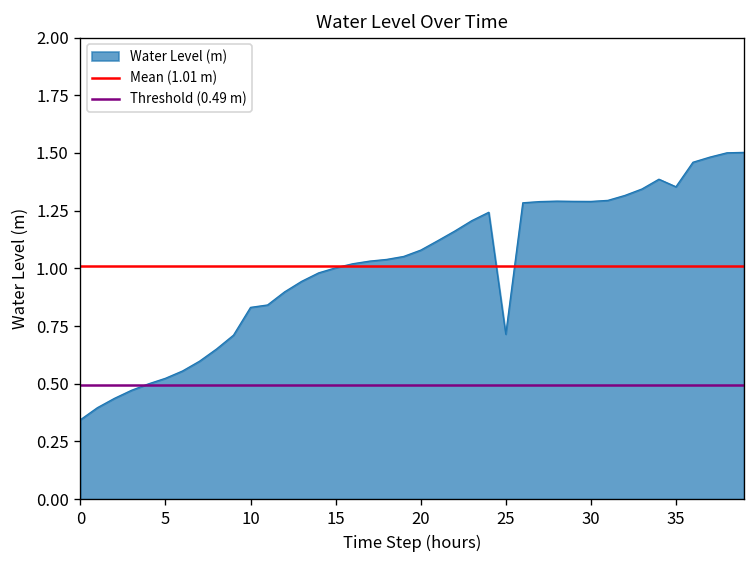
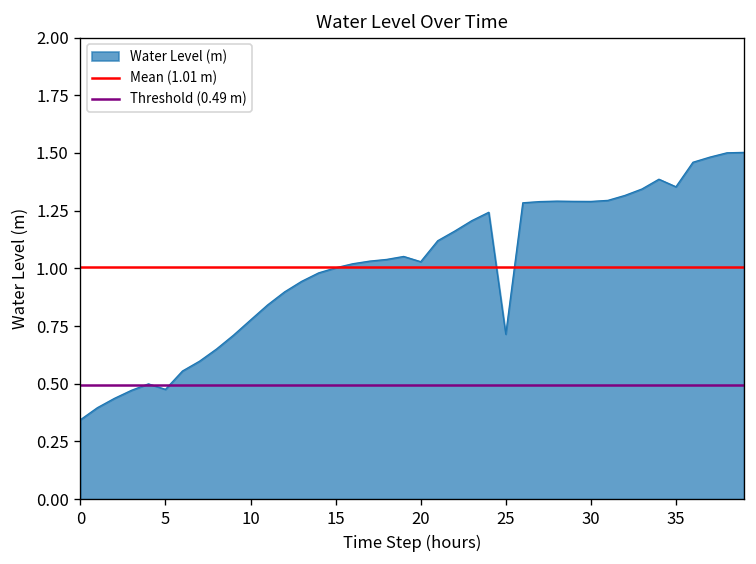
  {
    "0": 0.34,
-   "5": 0.52,
-   "10": 0.83,
+   "5": 0.48,
+   "10": 0.78,
    "15": 1.00,
-   "20": 1.08,
+   "20": 1.03,
    "25": 0.71,
    "30": 1.29,
    "35": 1.35
  }
